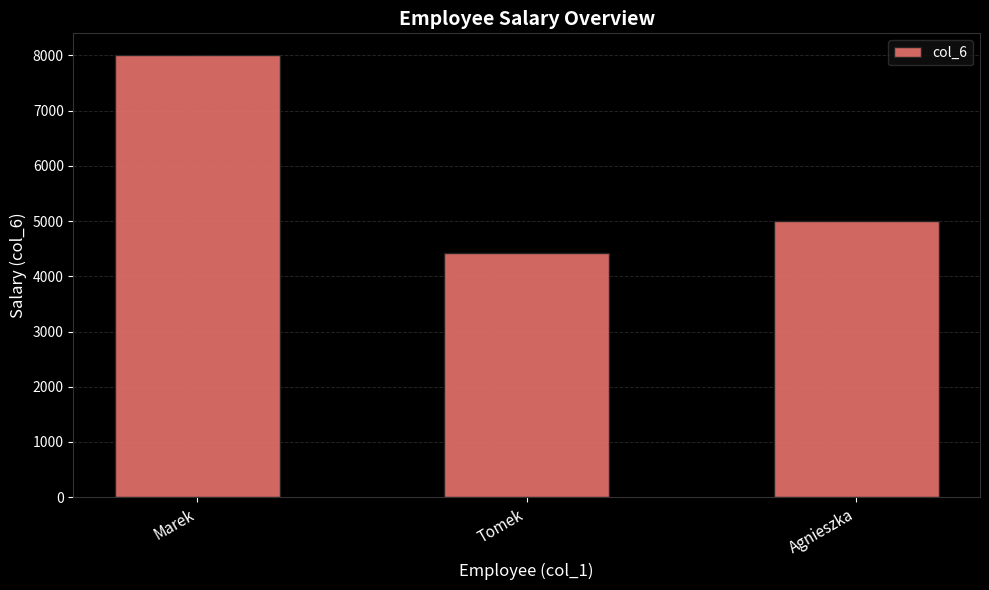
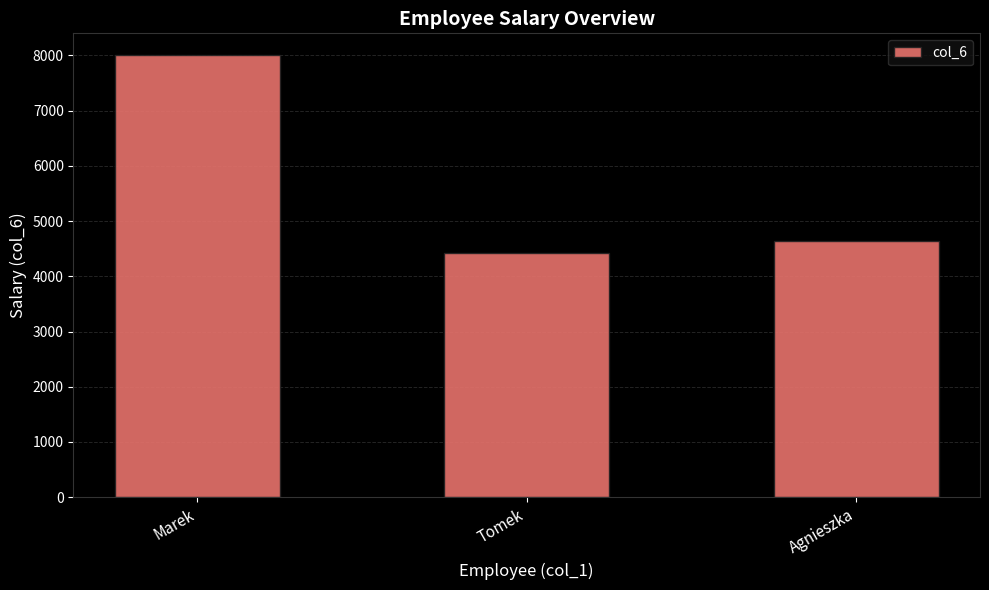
  {
    "Marek": 8000,
    "Tomek": 4400,
-   "Agnieszka": 5000
+   "Agnieszka": 4600
  }
